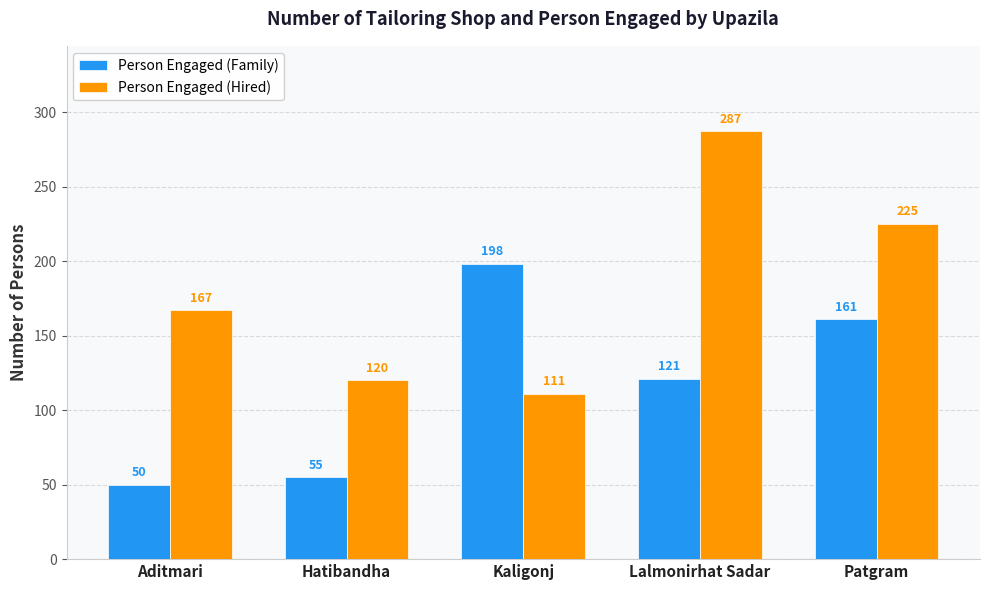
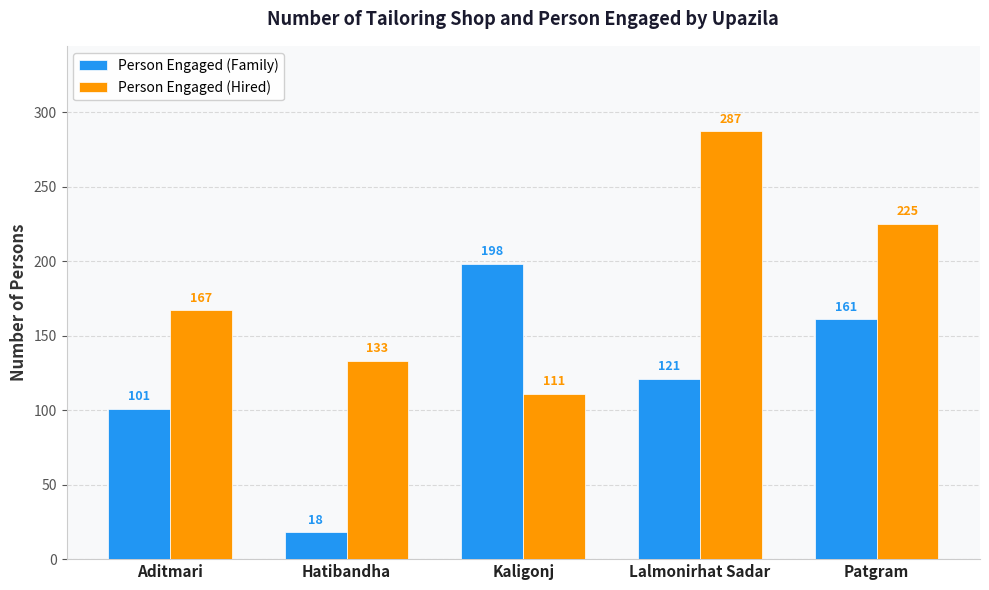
  {
    "Person Engaged (Family)": {
-     "Aditmari": 50,
-     "Hatibandha": 55,
+     "Aditmari": 101,
+     "Hatibandha": 18,
      "Kaligonj": 198,
      "Lalmonirhat Sadar": 121,
      "Patgram": 161
    },
    "Person Engaged (Hired)": {
      "Aditmari": 167,
-     "Hatibandha": 120,
+     "Hatibandha": 133,
      "Kaligonj": 111,
      "Lalmonirhat Sadar": 287,
      "Patgram": 225
    }
  }
